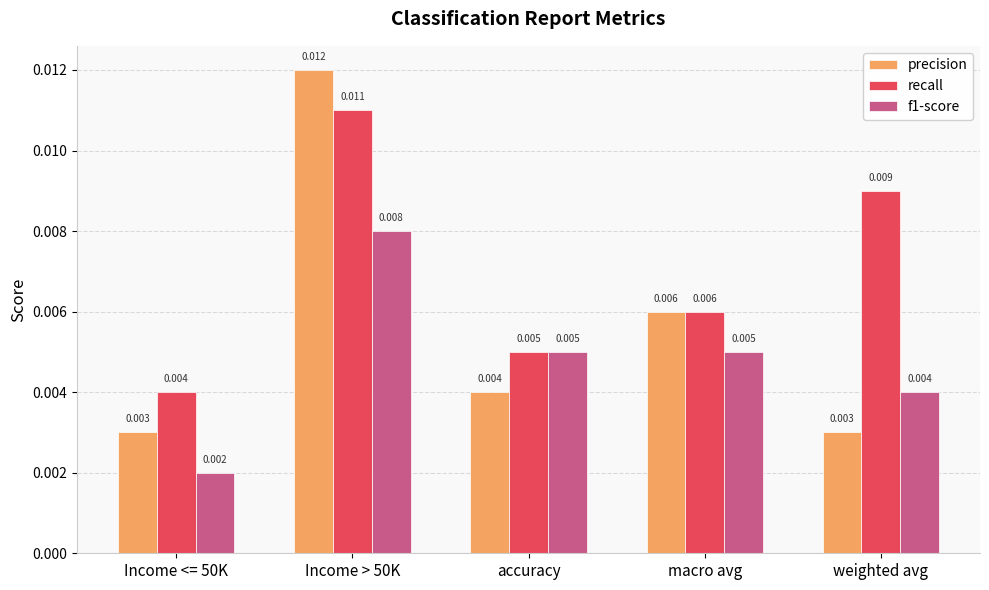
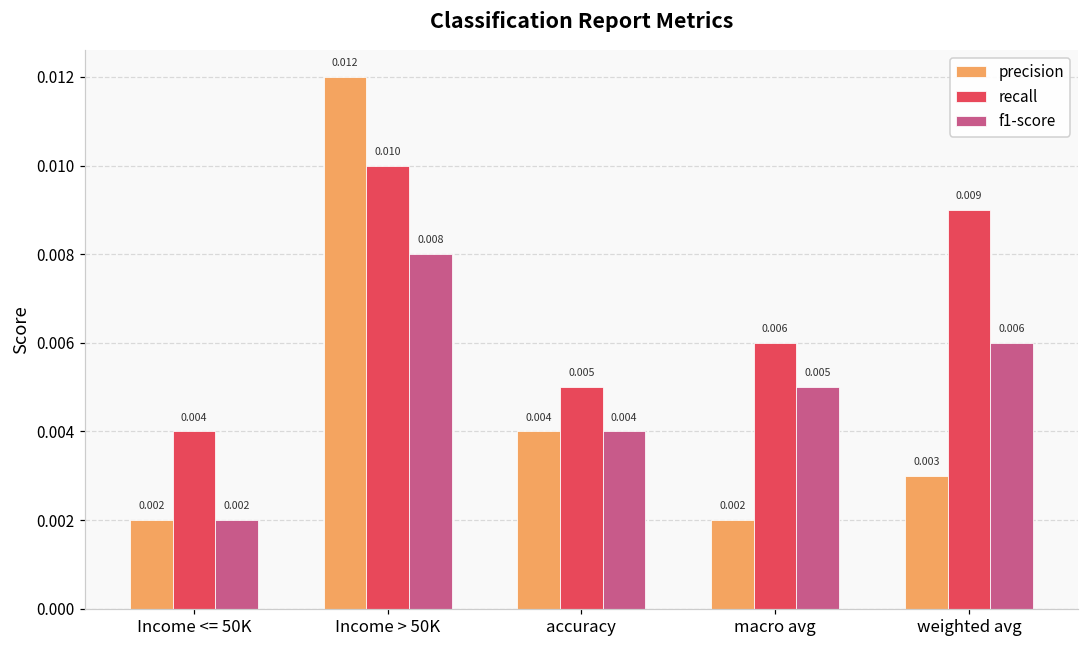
  {
    "precision": {
-     "Income <= 50K": 0.003,
+     "Income <= 50K": 0.002,
      "Income > 50K": 0.012,
      "accuracy": 0.004,
-     "macro avg": 0.006,
+     "macro avg": 0.002,
      "weighted avg": 0.003
    },
    "recall": {
      "Income <= 50K": 0.004,
-     "Income > 50K": 0.011,
+     "Income > 50K": 0.010,
      "accuracy": 0.005,
      "macro avg": 0.006,
      "weighted avg": 0.009
    },
    "f1-score": {
      "Income <= 50K": 0.002,
      "Income > 50K": 0.008,
-     "accuracy": 0.005,
+     "accuracy": 0.004,
      "macro avg": 0.005,
-     "weighted avg": 0.004
+     "weighted avg": 0.006
    }
  }
